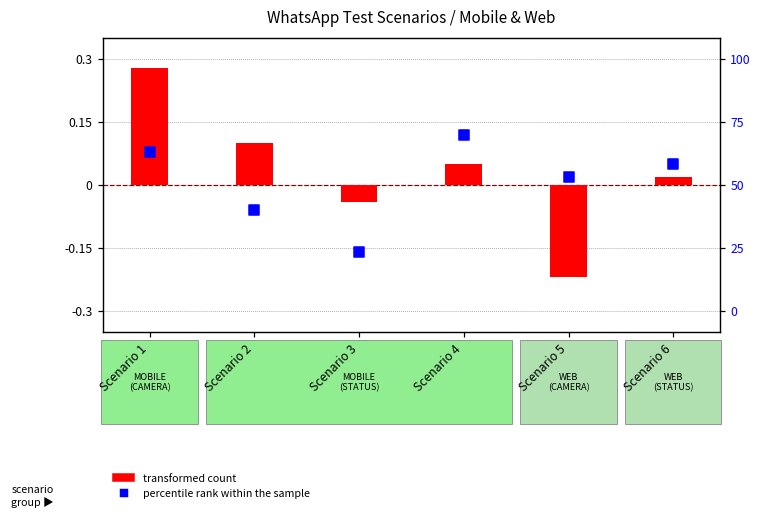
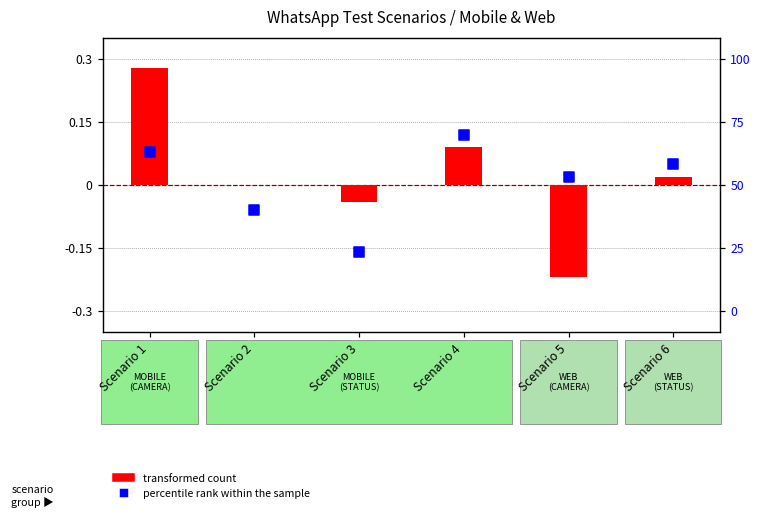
  {
    "transformed count": {
      "Scenario 1": 0.28,
-     "Scenario 2": 0.1,
+     "Scenario 2": 0.0,
      "Scenario 3": -0.04,
-     "Scenario 4": 0.05,
+     "Scenario 4": 0.09,
      "Scenario 5": -0.22,
      "Scenario 6": 0.02
    }
  }
